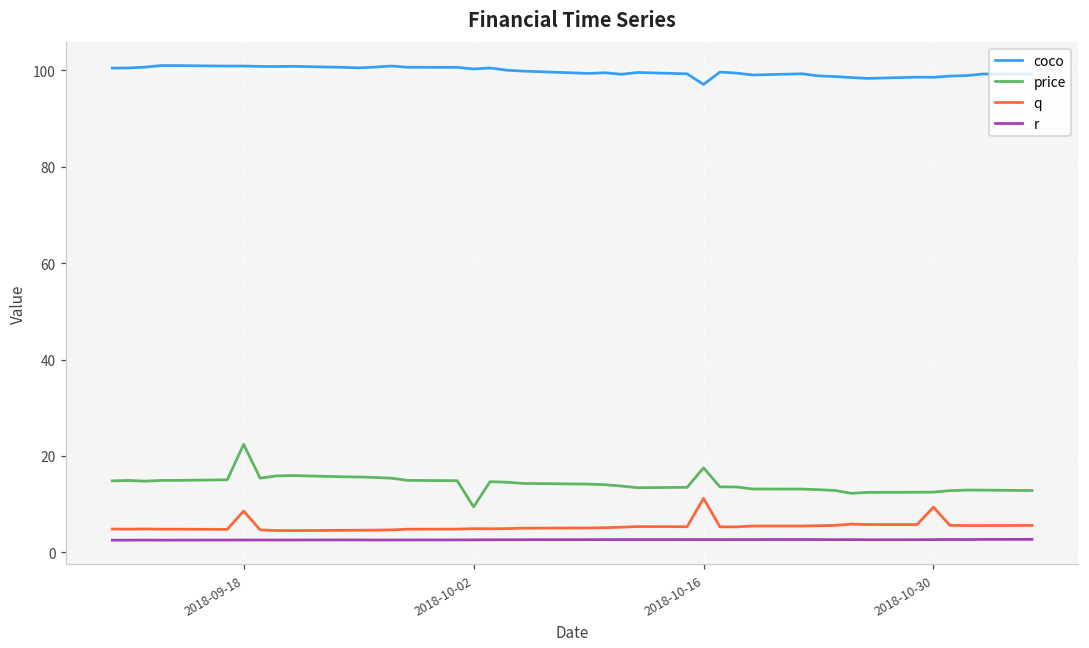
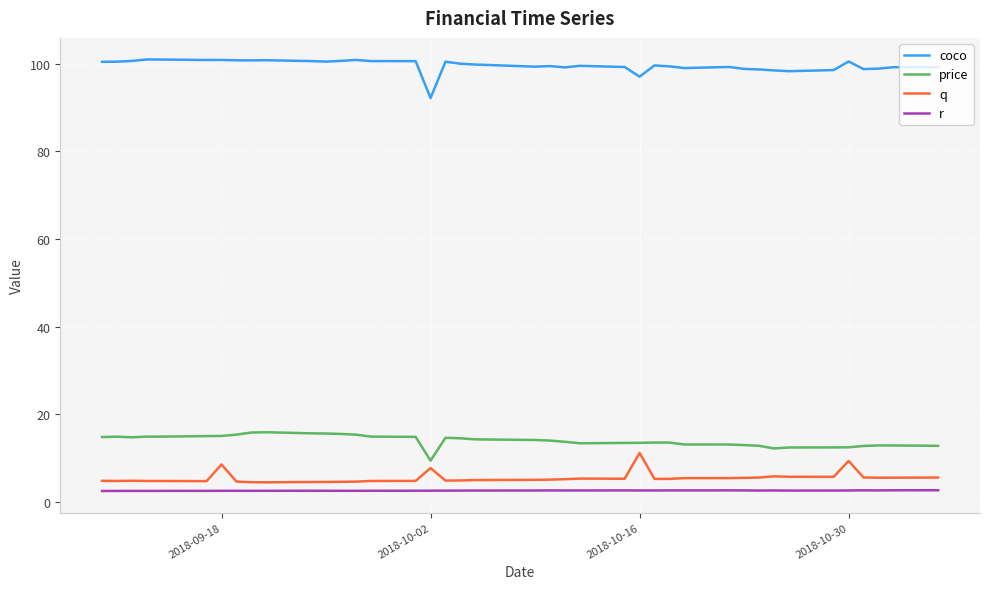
  {
    "coco": {
      "2018-09-18": 101,
-     "2018-10-02": 100,
+     "2018-10-02": 92,
      "2018-10-16": 97,
-     "2018-10-30": 99
+     "2018-10-30": 100
    },
    "price": {
-     "2018-09-18": 22,
+     "2018-09-18": 15,
      "2018-10-02": 9,
-     "2018-10-16": 18,
+     "2018-10-16": 14,
      "2018-10-30": 13
    },
    "q": {
      "2018-09-18": 9,
-     "2018-10-02": 5,
+     "2018-10-02": 8,
      "2018-10-16": 11,
      "2018-10-30": 9
    },
    "r": {
      "2018-09-18": 3,
      "2018-10-02": 3,
      "2018-10-16": 3,
      "2018-10-30": 3
    }
  }
